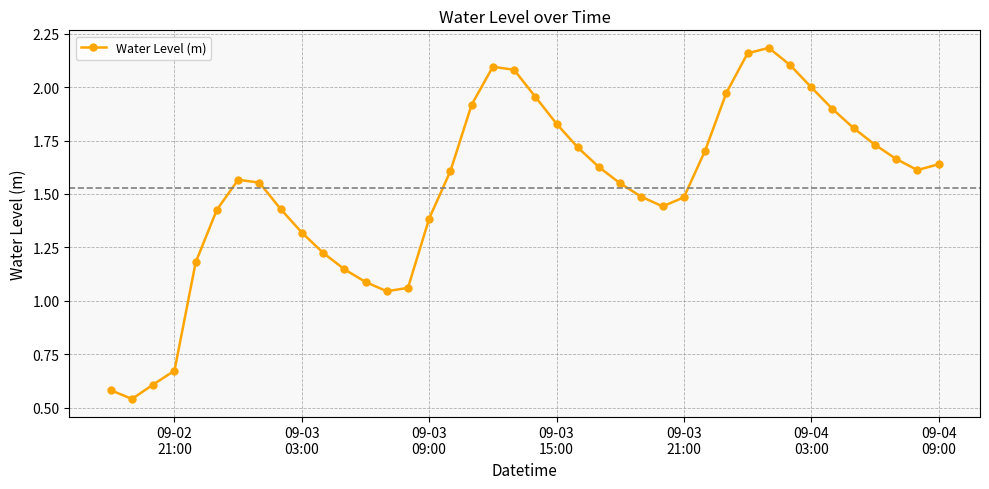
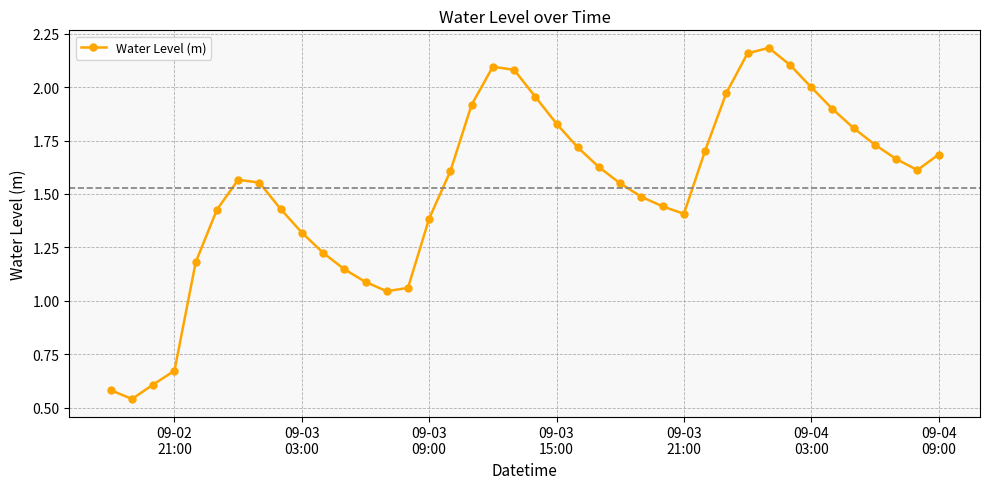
  {
    "09-02 21:00": 0.67,
    "09-03 03:00": 1.32,
    "09-03 09:00": 1.38,
    "09-03 15:00": 1.83,
-   "09-03 21:00": 1.48,
+   "09-03 21:00": 1.41,
    "09-04 03:00": 2.00,
-   "09-04 09:00": 1.64
+   "09-04 09:00": 1.68
  }
